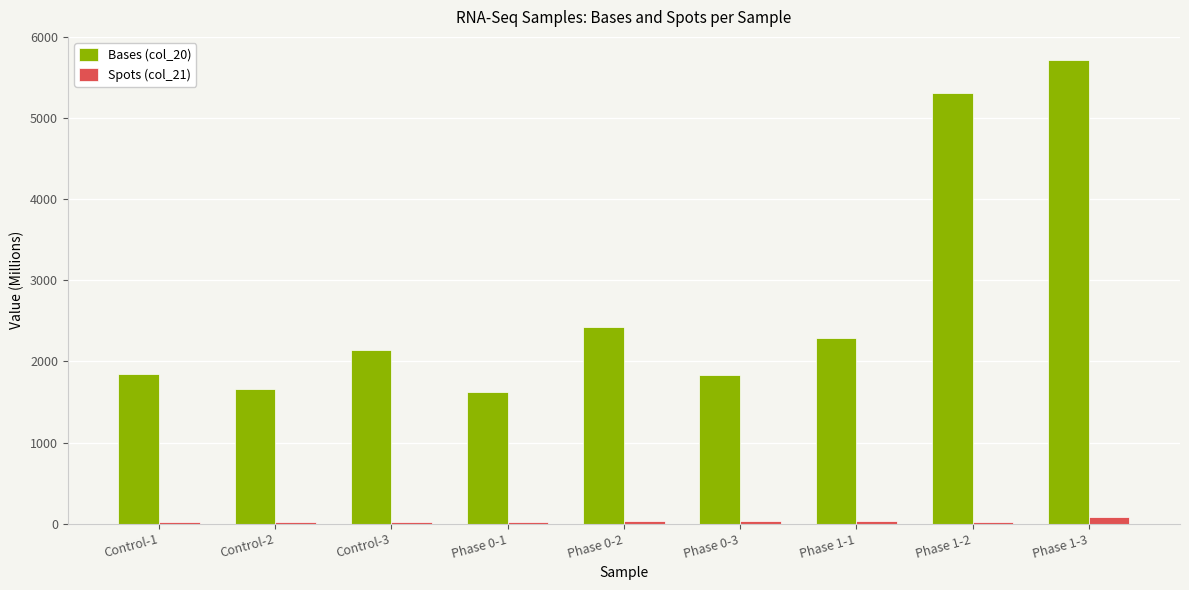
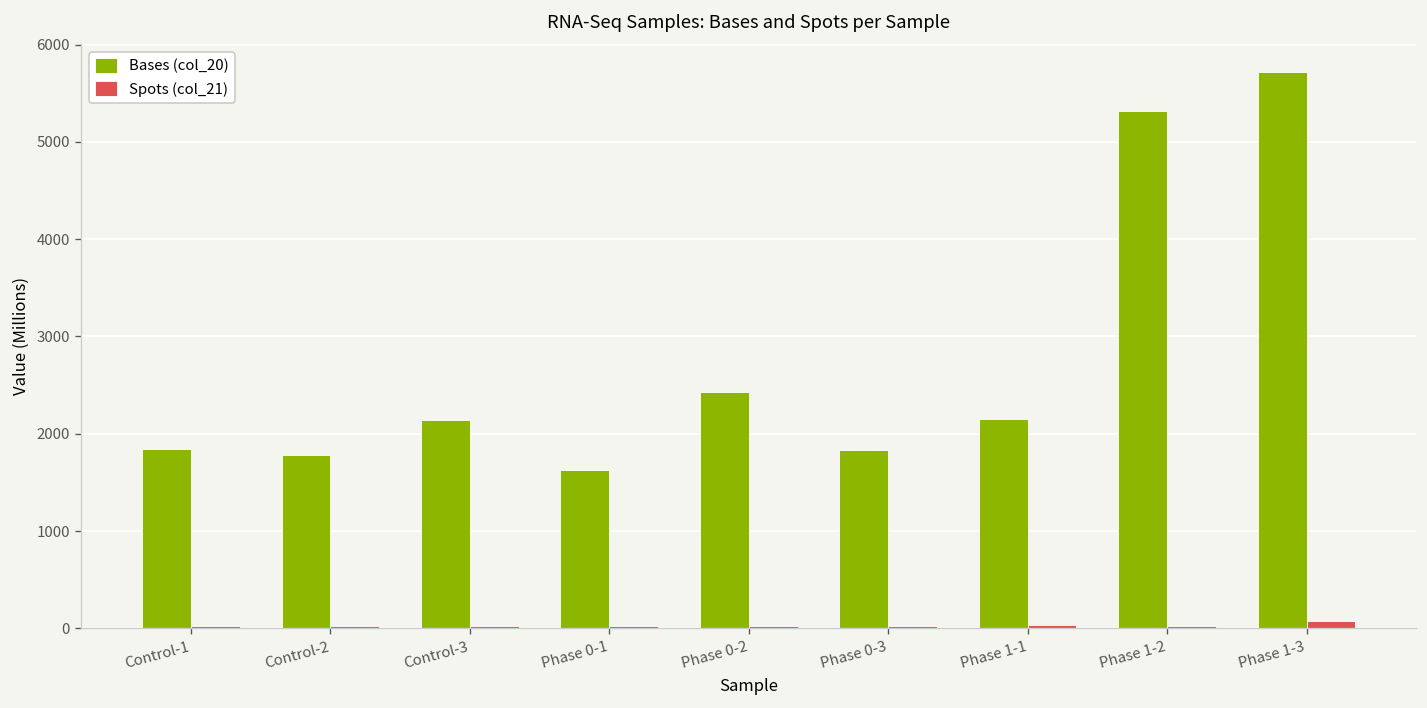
  {
    "Bases (col_20)": {
      "Control-1": 1800,
-     "Control-2": 1700,
+     "Control-2": 1800,
      "Control-3": 2100,
      "Phase 0-1": 1600,
      "Phase 0-2": 2400,
      "Phase 0-3": 1800,
-     "Phase 1-1": 2300,
+     "Phase 1-1": 2200,
      "Phase 1-2": 5300,
      "Phase 1-3": 5700
    },
    "Spots (col_21)": {
      "Phase 1-3": 100
    }
  }
